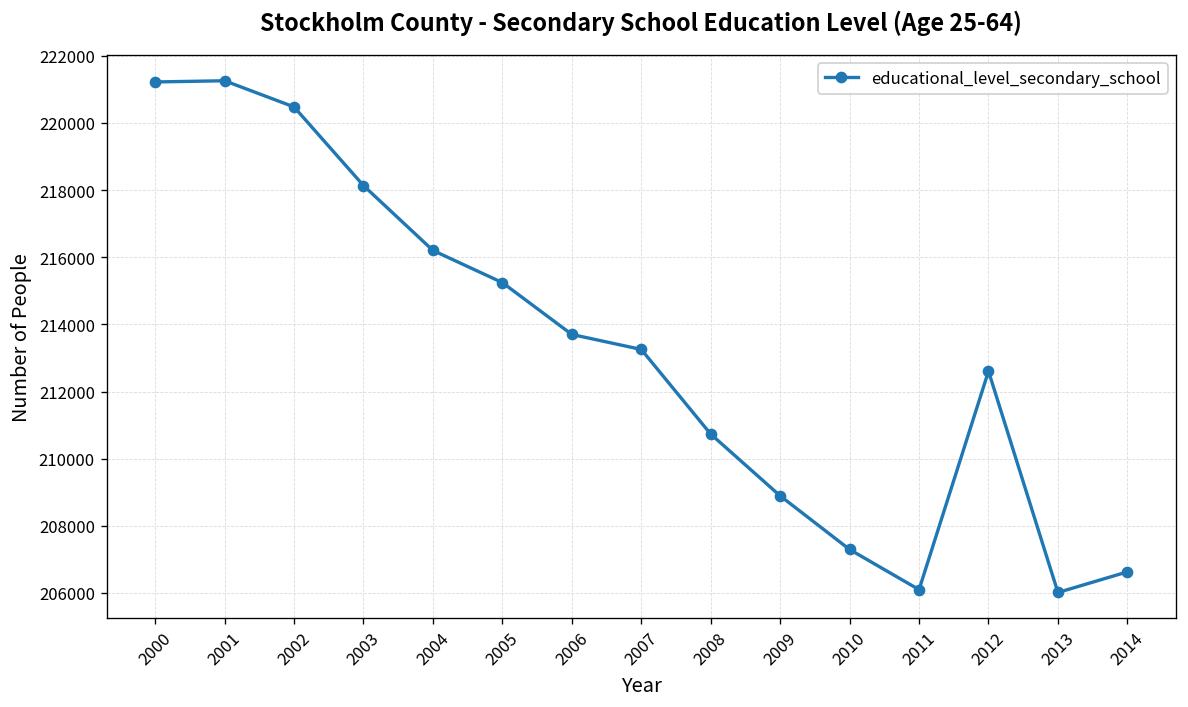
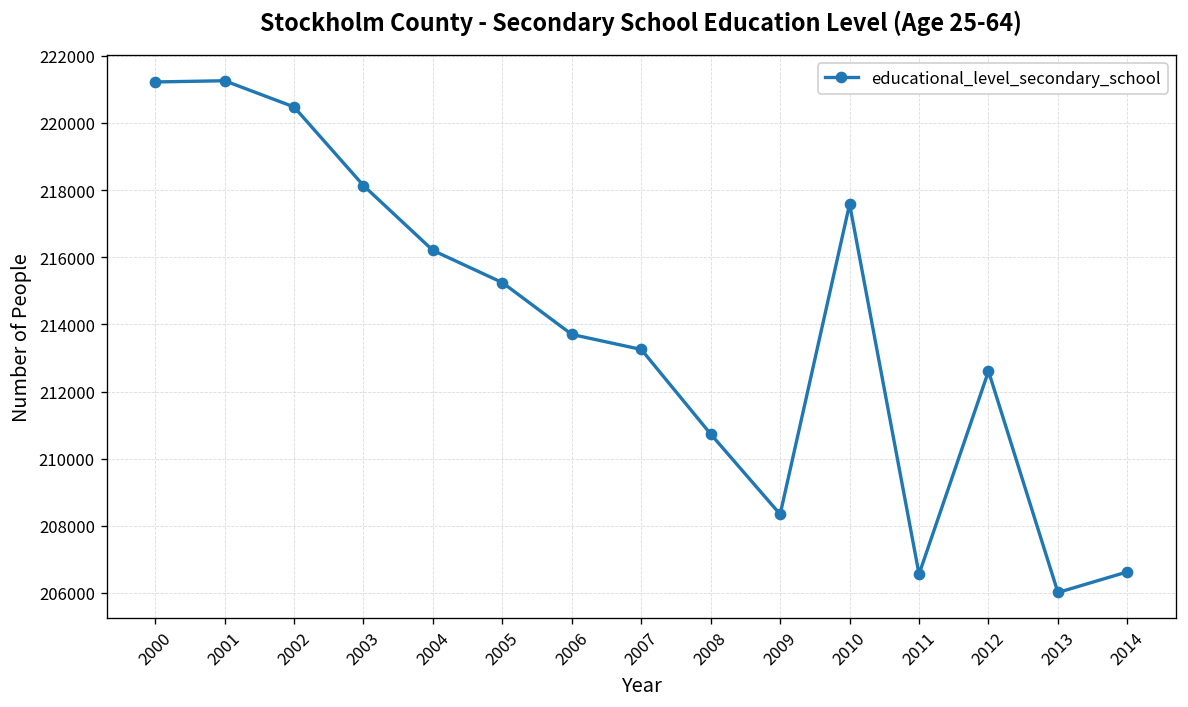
  {
    "2000": 221200,
    "2001": 221300,
    "2002": 220500,
    "2003": 218100,
    "2004": 216200,
    "2005": 215200,
    "2006": 213700,
    "2007": 213300,
    "2008": 210700,
-   "2009": 208900,
-   "2010": 207300,
-   "2011": 206100,
+   "2009": 208300,
+   "2010": 217600,
+   "2011": 206600,
    "2012": 212600,
    "2013": 206000,
    "2014": 206600
  }
